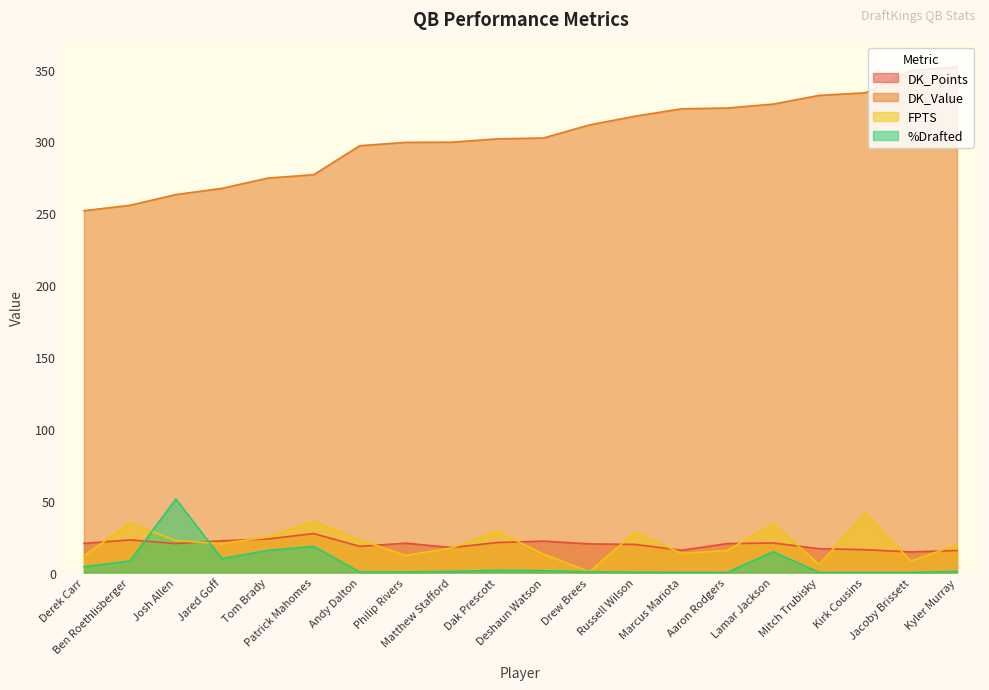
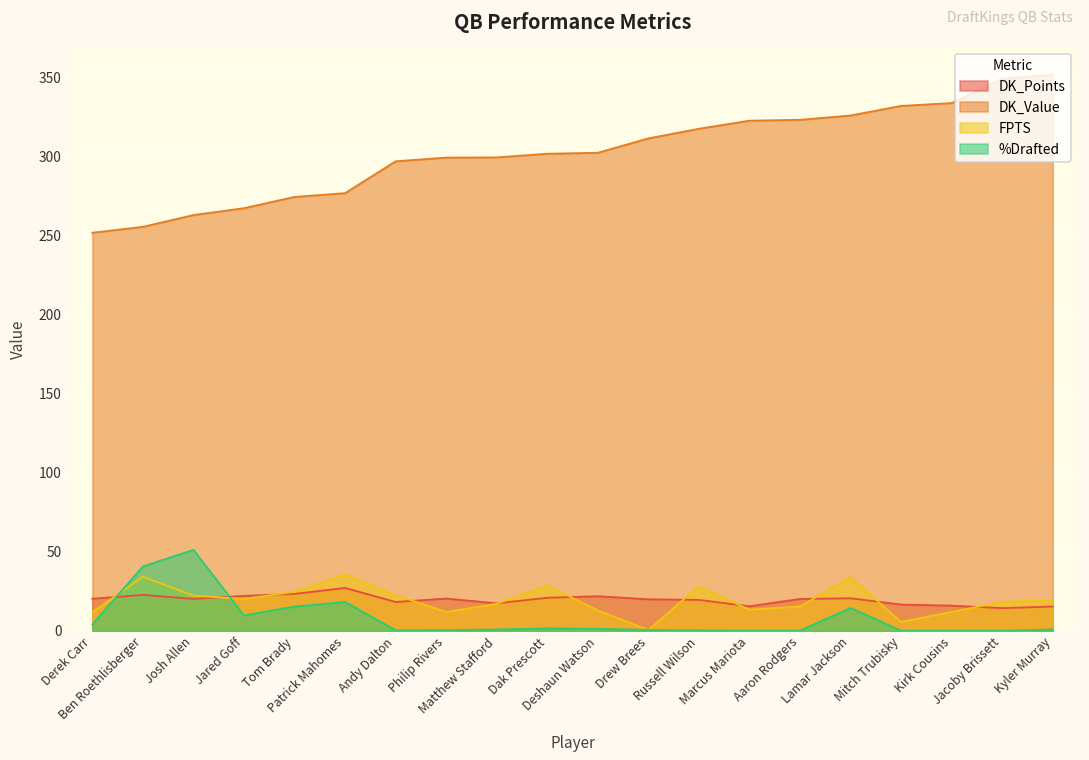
  {
    "FPTS": {
      "Derek Carr": 12,
      "Ben Roethlisberger": 34,
      "Josh Allen": 22,
      "Jared Goff": 20,
      "Patrick Mahomes": 36,
      "Andy Dalton": 23,
      "Philip Rivers": 12,
      "Dak Prescott": 29,
      "Deshaun Watson": 13,
      "Russell Wilson": 28,
      "Marcus Mariota": 13,
      "Aaron Rodgers": 15,
      "Lamar Jackson": 34,
      "Mitch Trubisky": 6,
-     "Kirk Cousins": 41,
-     "Jacoby Brissett": 8,
+     "Kirk Cousins": 12,
+     "Jacoby Brissett": 18,
      "Kyler Murray": 19
    },
    "%Drafted": {
      "Derek Carr": 4,
-     "Ben Roethlisberger": 8,
+     "Ben Roethlisberger": 41,
      "Josh Allen": 51,
      "Jared Goff": 10,
      "Tom Brady": 15,
      "Patrick Mahomes": 18,
      "Andy Dalton": 0,
      "Philip Rivers": 0,
      "Matthew Stafford": 1,
      "Dak Prescott": 1,
      "Deshaun Watson": 1,
      "Russell Wilson": 0,
      "Marcus Mariota": 0,
      "Aaron Rodgers": 0,
      "Lamar Jackson": 14,
      "Mitch Trubisky": 0,
      "Kirk Cousins": 0,
      "Jacoby Brissett": 0,
      "Kyler Murray": 1
    }
  }
